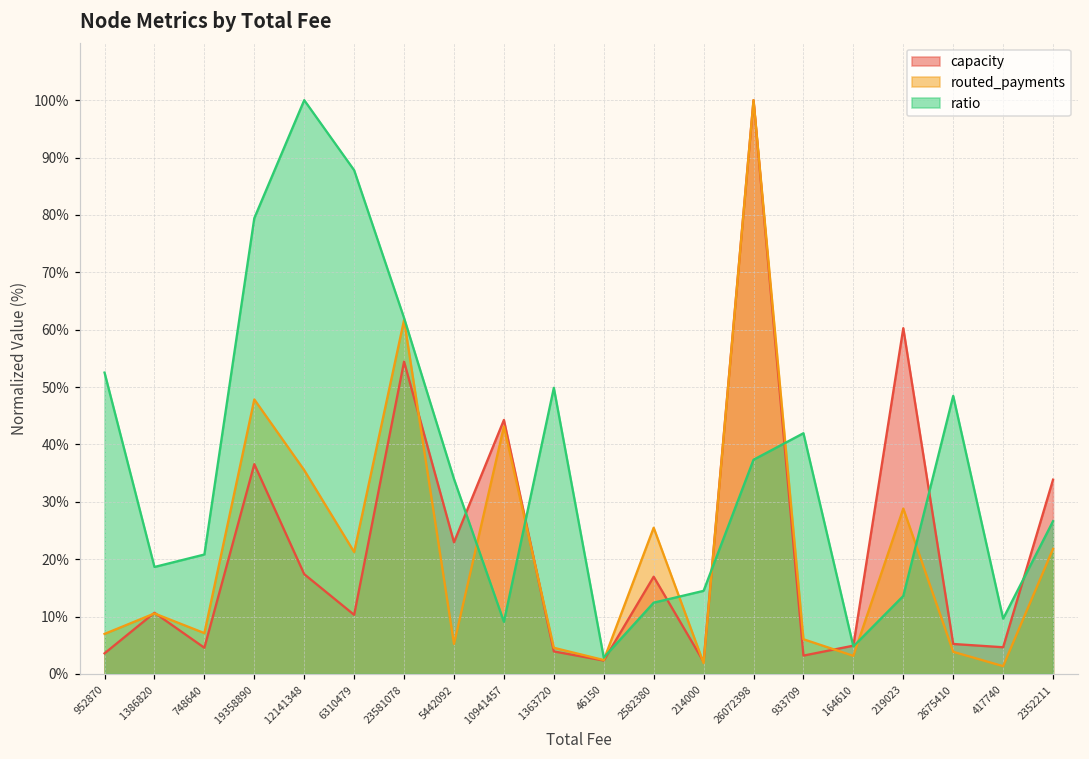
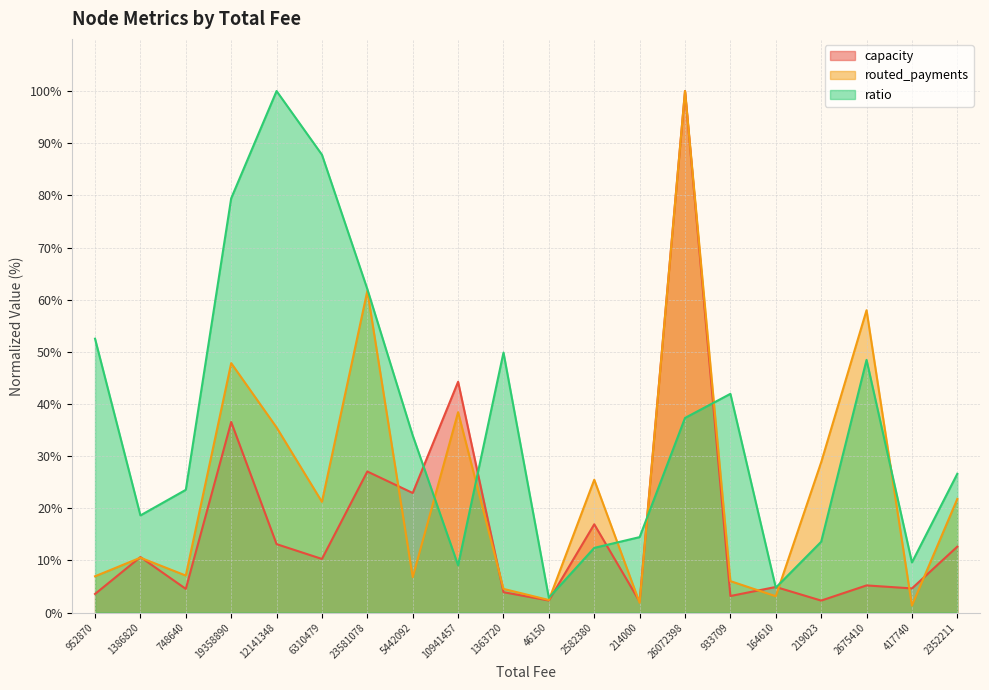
  {
    "capacity": {
      "952870": "4%",
      "748640": "5%",
      "19358890": "37%",
-     "12141348": "17%",
+     "12141348": "13%",
      "6310479": "10%",
-     "23581078": "54%",
+     "23581078": "27%",
      "5442092": "23%",
      "10941457": "44%",
      "1363720": "4%",
      "2582380": "17%",
      "933709": "3%",
-     "219023": "60%",
+     "219023": "2%",
      "2675410": "5%",
      "417740": "5%",
-     "2352211": "34%"
+     "2352211": "13%"
    },
    "routed_payments": {
      "952870": "7%",
      "748640": "7%",
      "19358890": "48%",
      "12141348": "36%",
      "6310479": "21%",
-     "5442092": "5%",
-     "10941457": "43%",
+     "5442092": "7%",
+     "10941457": "38%",
      "1363720": "5%",
      "2582380": "25%",
      "933709": "6%",
      "164610": "3%",
      "219023": "29%",
-     "2675410": "4%",
+     "2675410": "58%",
      "417740": "1%",
      "2352211": "22%"
    },
    "ratio": {
      "952870": "53%",
      "1386820": "19%",
-     "748640": "21%",
+     "748640": "24%",
      "19358890": "79%",
      "12141348": "100%",
      "6310479": "88%",
      "5442092": "34%",
      "10941457": "9%",
      "1363720": "50%",
      "2582380": "12%",
      "214000": "14%",
      "26072398": "37%",
      "933709": "42%",
      "219023": "14%",
      "2675410": "48%",
      "417740": "10%",
      "2352211": "27%"
    }
  }
